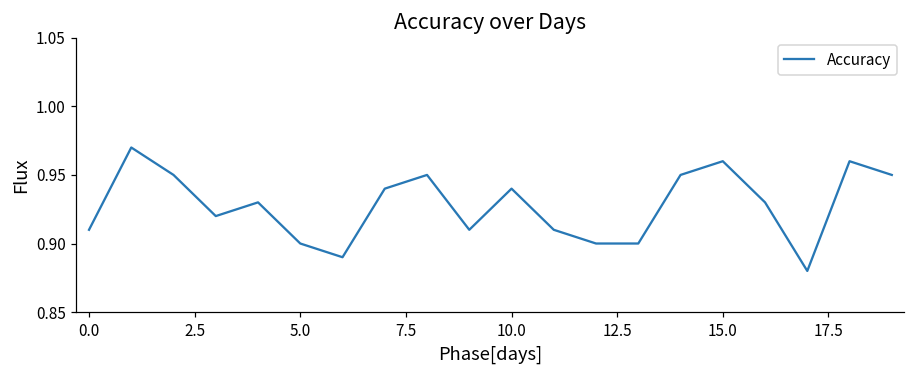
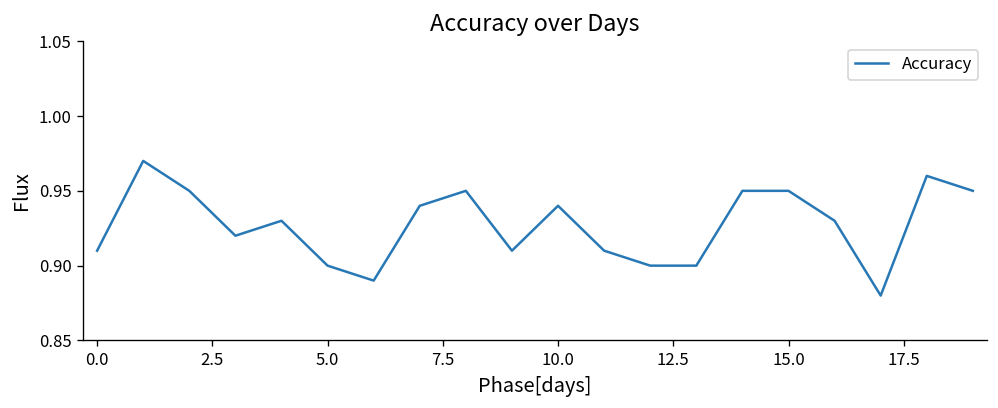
  {
    "0.0": 0.91,
    "5.0": 0.90,
    "10.0": 0.94,
-   "15.0": 0.96
+   "15.0": 0.95
  }
